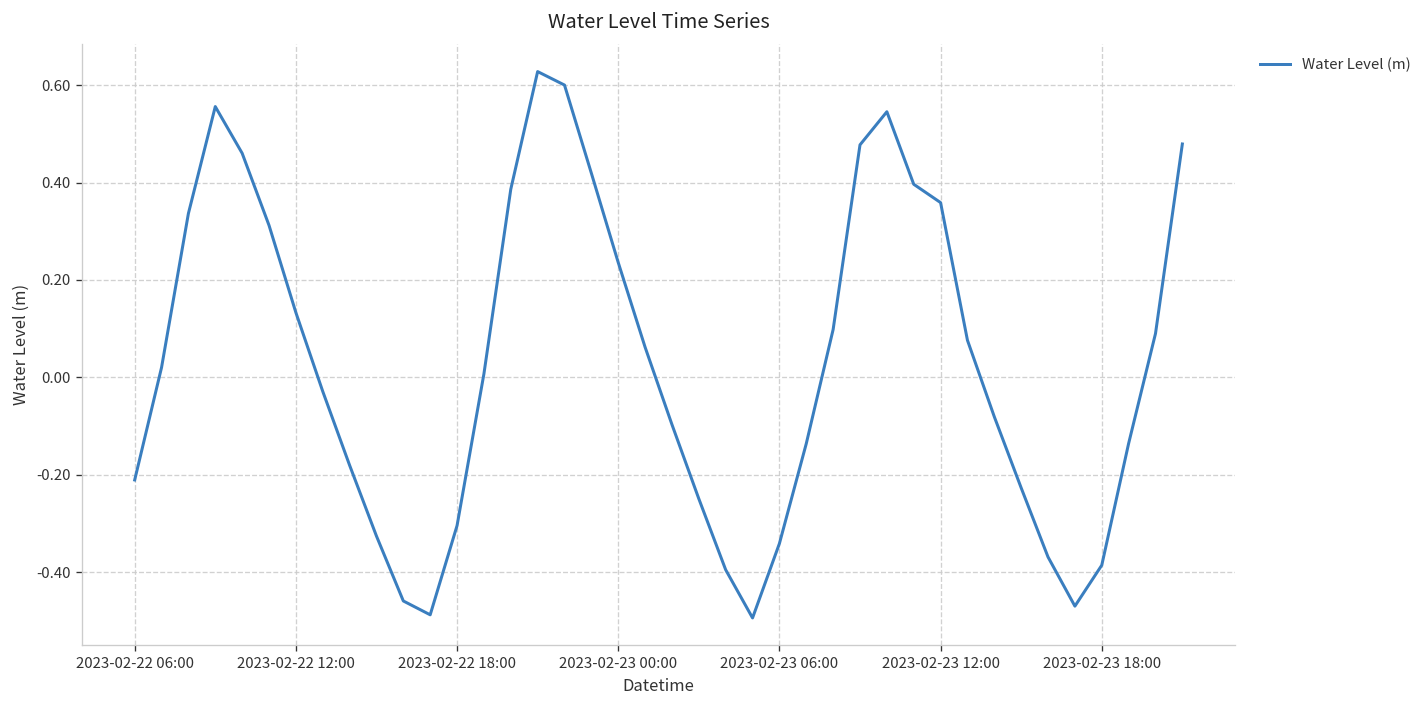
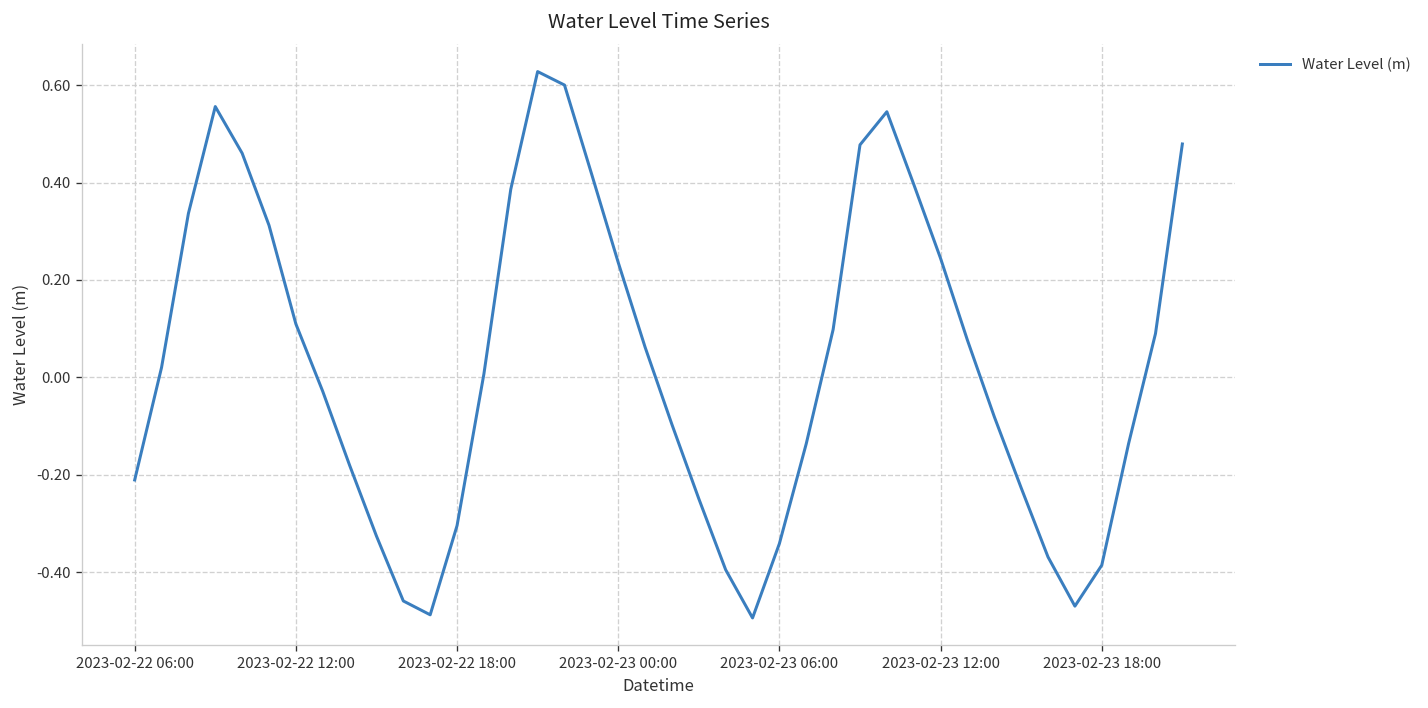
  {
    "2023-02-22 06:00": -0.21,
-   "2023-02-22 12:00": 0.13,
+   "2023-02-22 12:00": 0.11,
    "2023-02-22 18:00": -0.30,
    "2023-02-23 00:00": 0.24,
    "2023-02-23 06:00": -0.34,
-   "2023-02-23 12:00": 0.36,
+   "2023-02-23 12:00": 0.24,
    "2023-02-23 18:00": -0.39
  }
